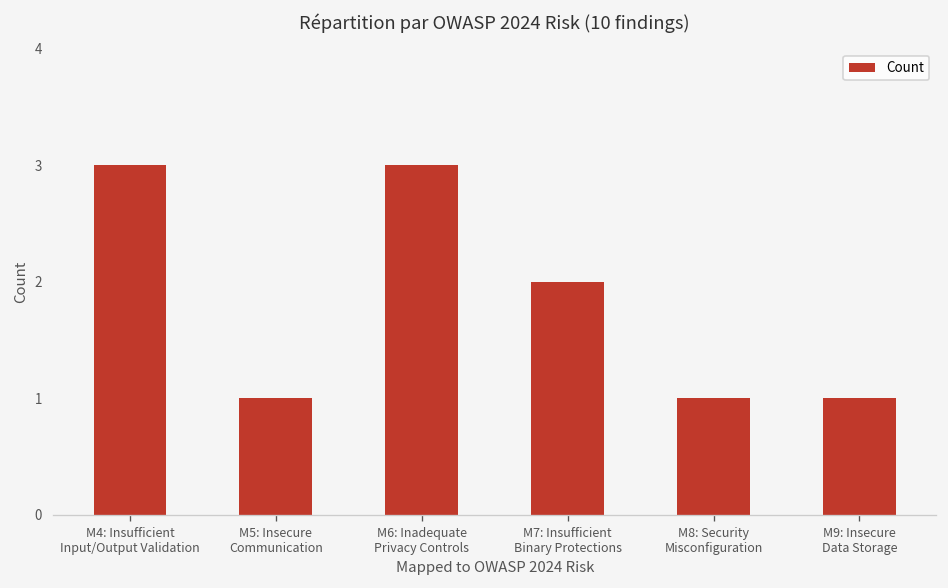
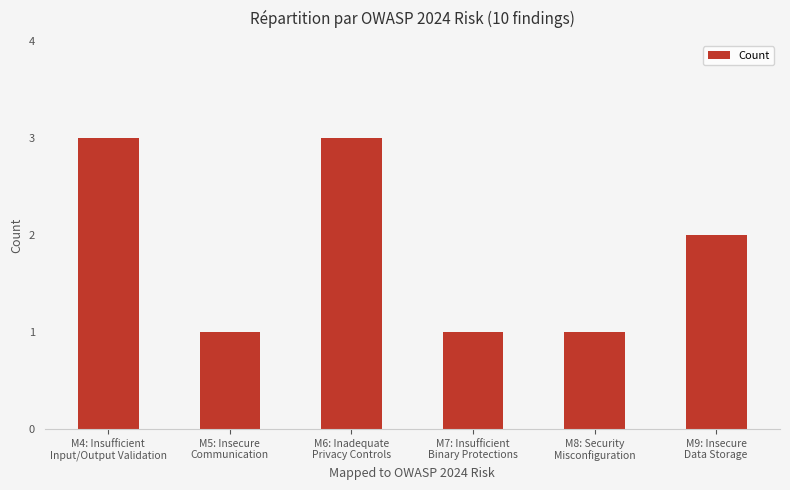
  {
    "M4: Insufficient Input/Output Validation": 3,
    "M5: Insecure Communication": 1,
    "M6: Inadequate Privacy Controls": 3,
-   "M7: Insufficient Binary Protections": 2,
+   "M7: Insufficient Binary Protections": 1,
    "M8: Security Misconfiguration": 1,
-   "M9: Insecure Data Storage": 1
+   "M9: Insecure Data Storage": 2
  }
